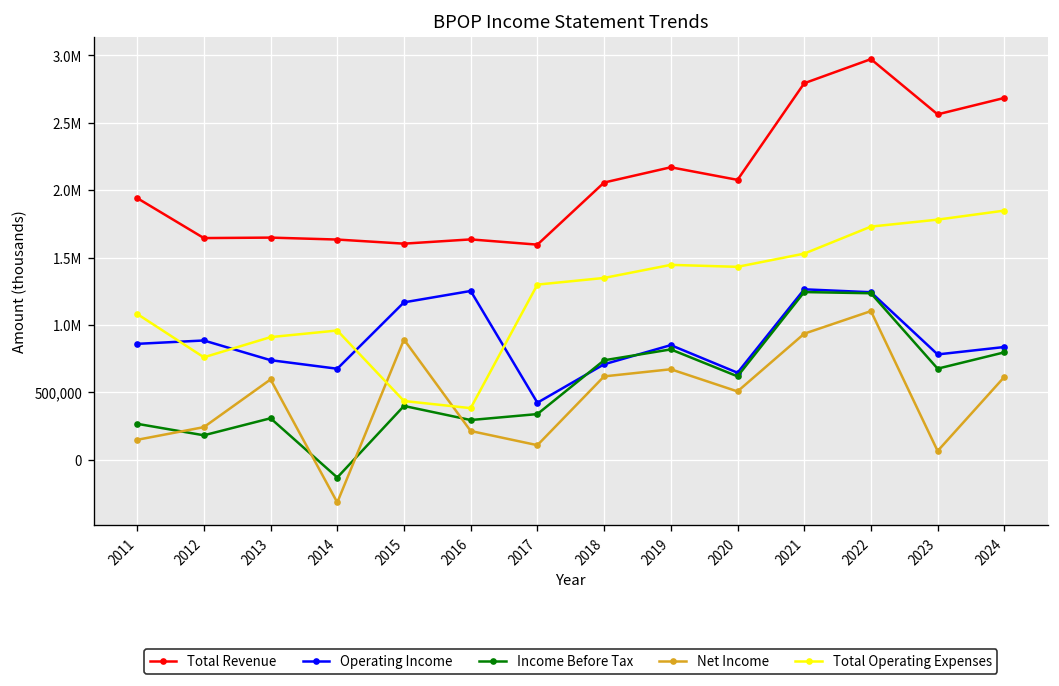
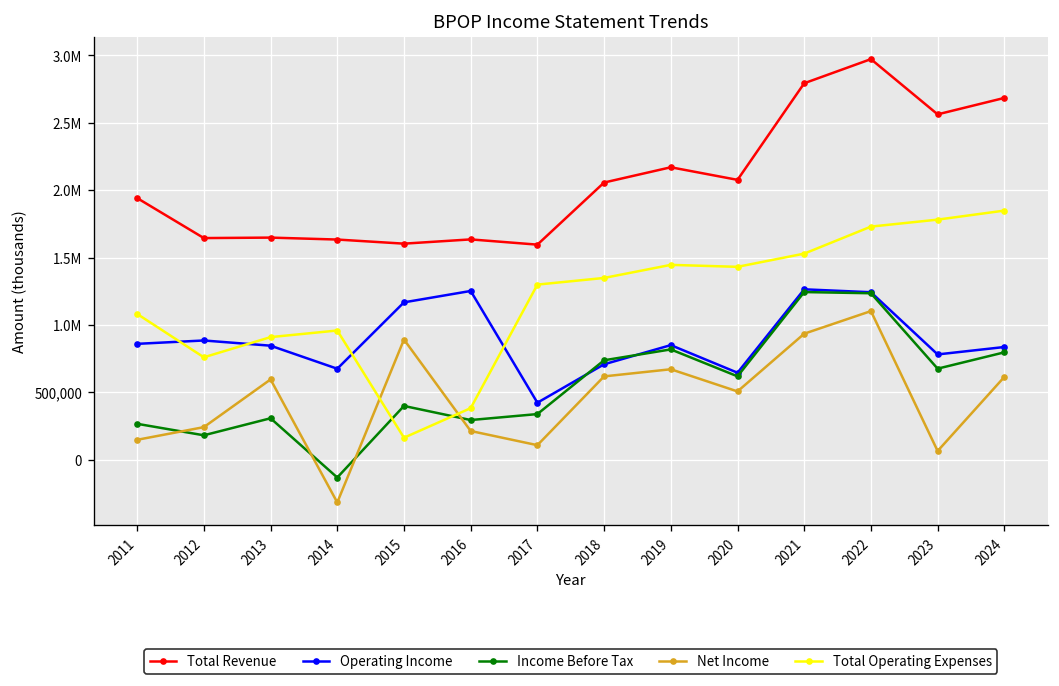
  {
    "Total Revenue": {
      "2011": "1,940,000",
      "2012": "1,640,000",
      "2013": "1,650,000",
      "2014": "1,630,000",
      "2015": "1,600,000",
      "2016": "1,630,000",
      "2017": "1,600,000",
      "2018": "2,060,000",
      "2019": "2,170,000",
      "2020": "2,080,000",
      "2021": "2,790,000",
      "2022": "2,970,000",
      "2023": "2,560,000",
      "2024": "2,680,000"
    },
    "Operating Income": {
      "2011": "860,000",
      "2012": "880,000",
-     "2013": "740,000",
+     "2013": "850,000",
      "2014": "670,000",
      "2015": "1,170,000",
      "2016": "1,250,000",
      "2017": "420,000",
      "2018": "710,000",
      "2019": "850,000",
      "2020": "650,000",
      "2023": "780,000",
      "2024": "840,000"
    },
    "Income Before Tax": {
      "2011": "270,000",
      "2012": "180,000",
      "2013": "310,000",
      "2014": "-130,000",
      "2015": "400,000",
      "2016": "290,000",
      "2017": "340,000",
      "2018": "740,000",
      "2019": "820,000",
      "2020": "620,000",
      "2023": "680,000",
      "2024": "800,000"
    },
    "Net Income": {
      "2011": "150,000",
      "2012": "240,000",
      "2013": "600,000",
      "2014": "-320,000",
      "2015": "890,000",
      "2016": "210,000",
      "2017": "110,000",
      "2018": "620,000",
      "2019": "670,000",
      "2020": "510,000",
      "2021": "930,000",
      "2022": "1,100,000",
      "2023": "60,000",
      "2024": "610,000"
    },
    "Total Operating Expenses": {
      "2011": "1,080,000",
      "2012": "760,000",
      "2013": "910,000",
      "2014": "960,000",
-     "2015": "440,000",
+     "2015": "160,000",
      "2016": "380,000",
      "2017": "1,300,000",
      "2018": "1,350,000",
      "2019": "1,450,000",
      "2020": "1,430,000",
      "2021": "1,530,000",
      "2022": "1,730,000",
      "2023": "1,780,000",
      "2024": "1,850,000"
    }
  }
